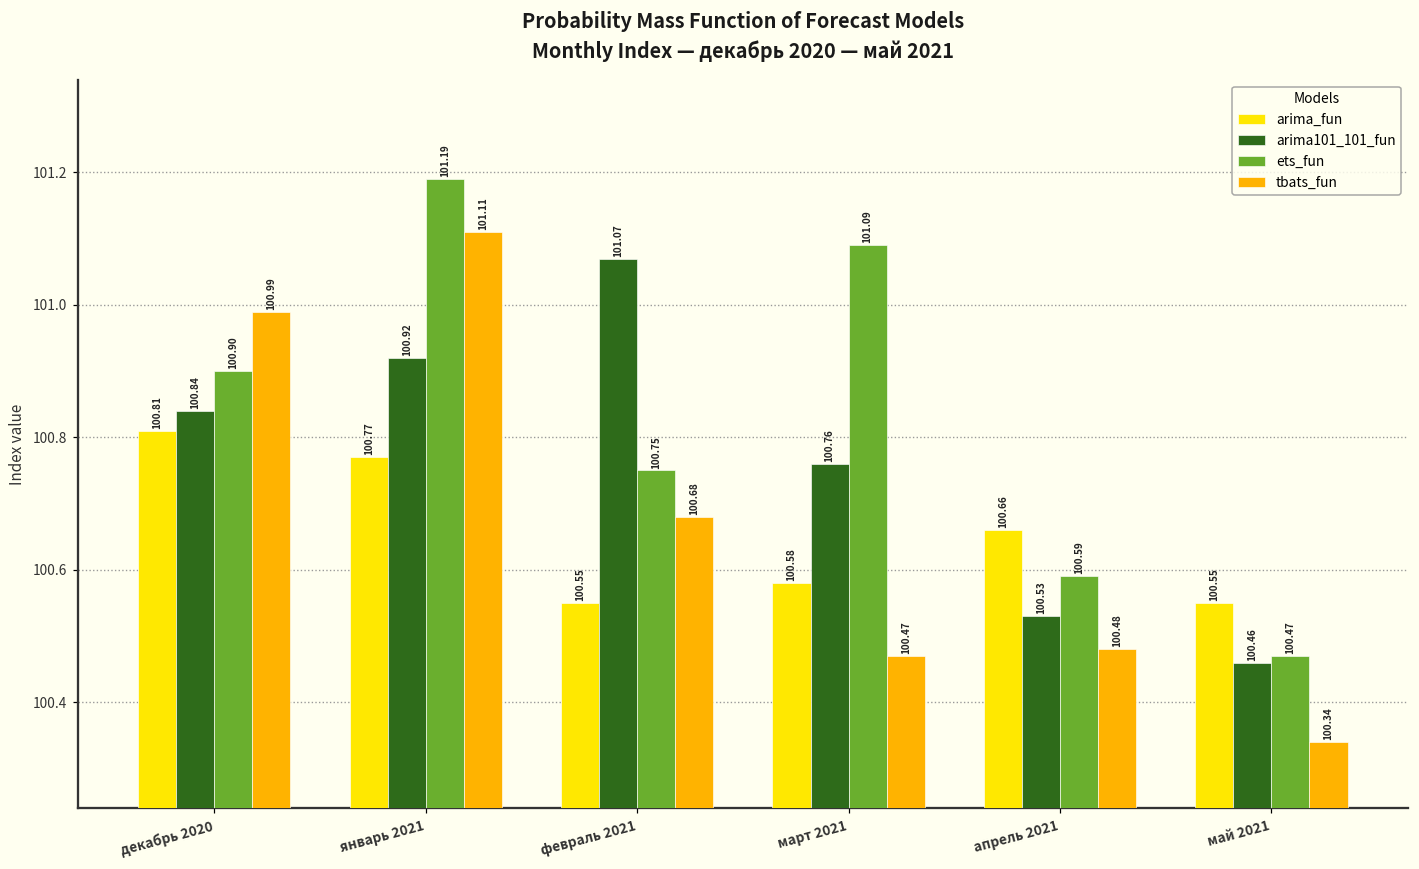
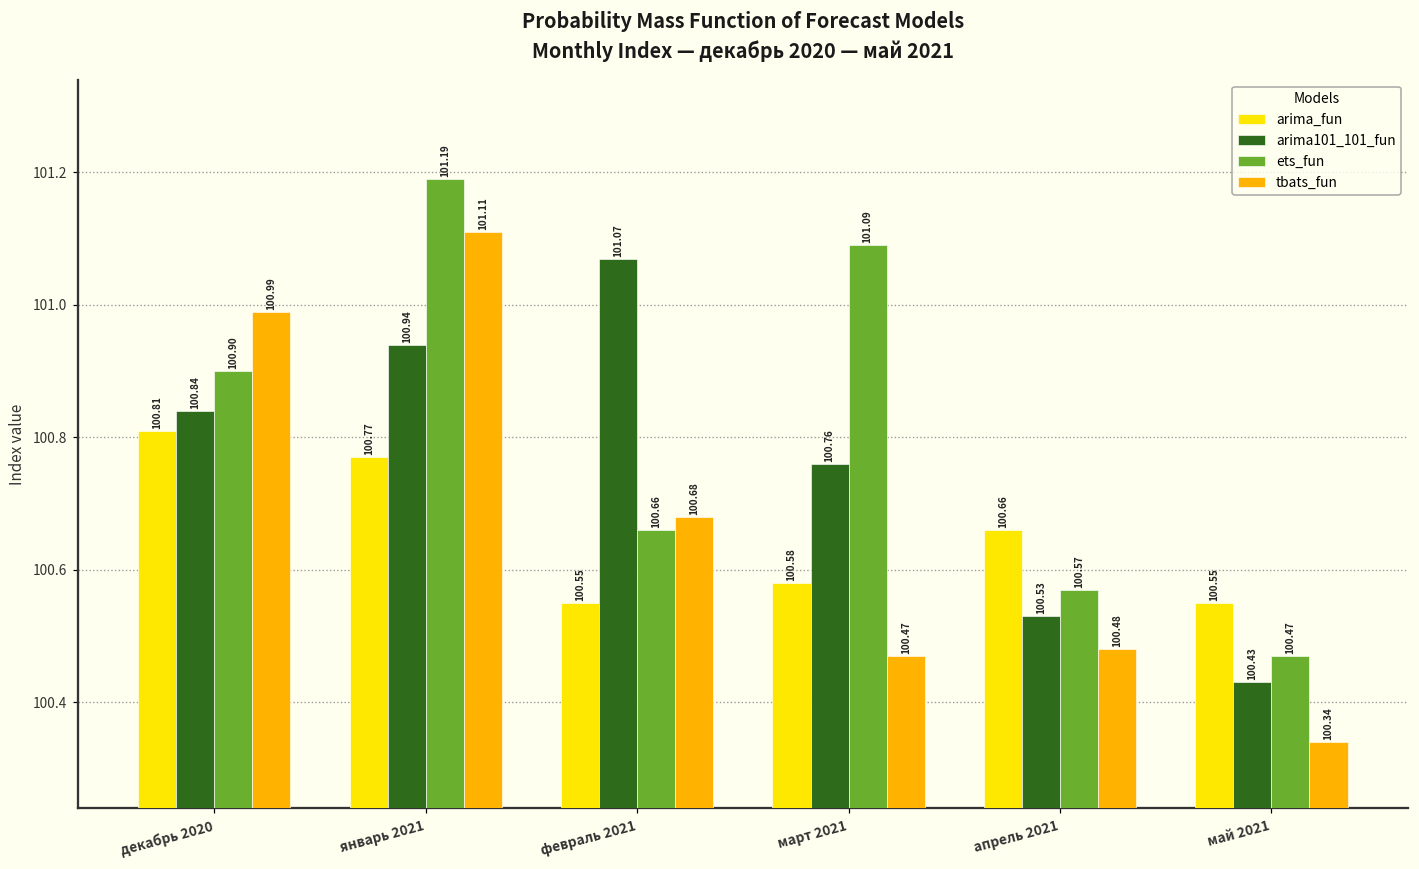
  {
    "arima101_101_fun": {
      "декабрь 2020": 100.84,
-     "январь 2021": 100.92,
+     "январь 2021": 100.94,
      "февраль 2021": 101.07,
      "март 2021": 100.76,
      "апрель 2021": 100.53,
-     "май 2021": 100.46
+     "май 2021": 100.43
    },
    "ets_fun": {
      "декабрь 2020": 100.90,
      "январь 2021": 101.19,
-     "февраль 2021": 100.75,
+     "февраль 2021": 100.66,
      "март 2021": 101.09,
-     "апрель 2021": 100.59,
+     "апрель 2021": 100.57,
      "май 2021": 100.47
    }
  }
